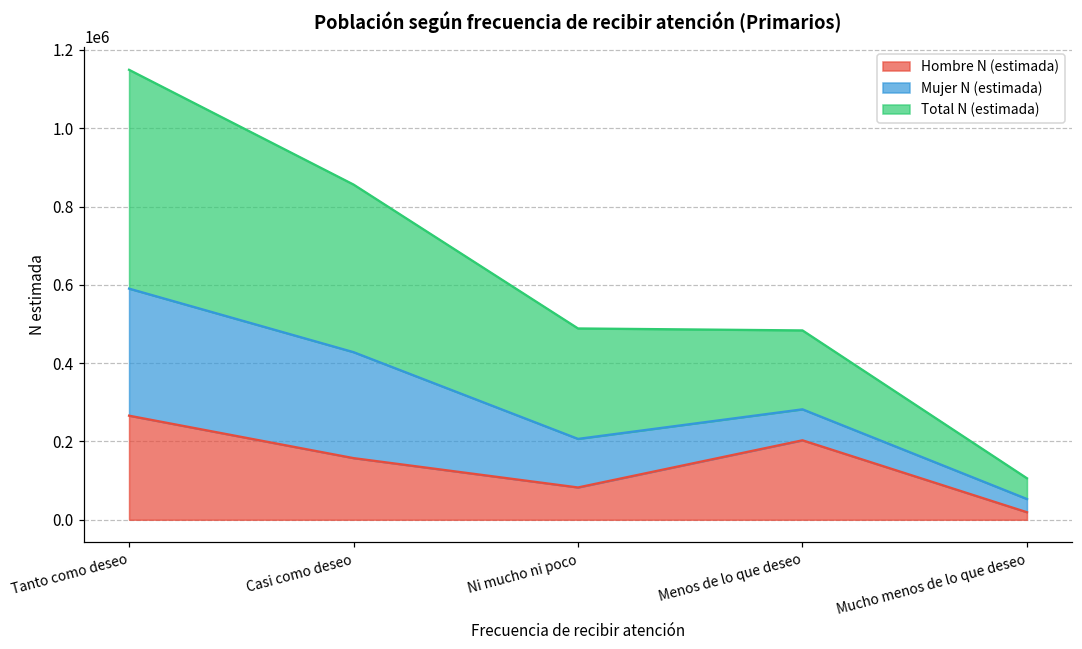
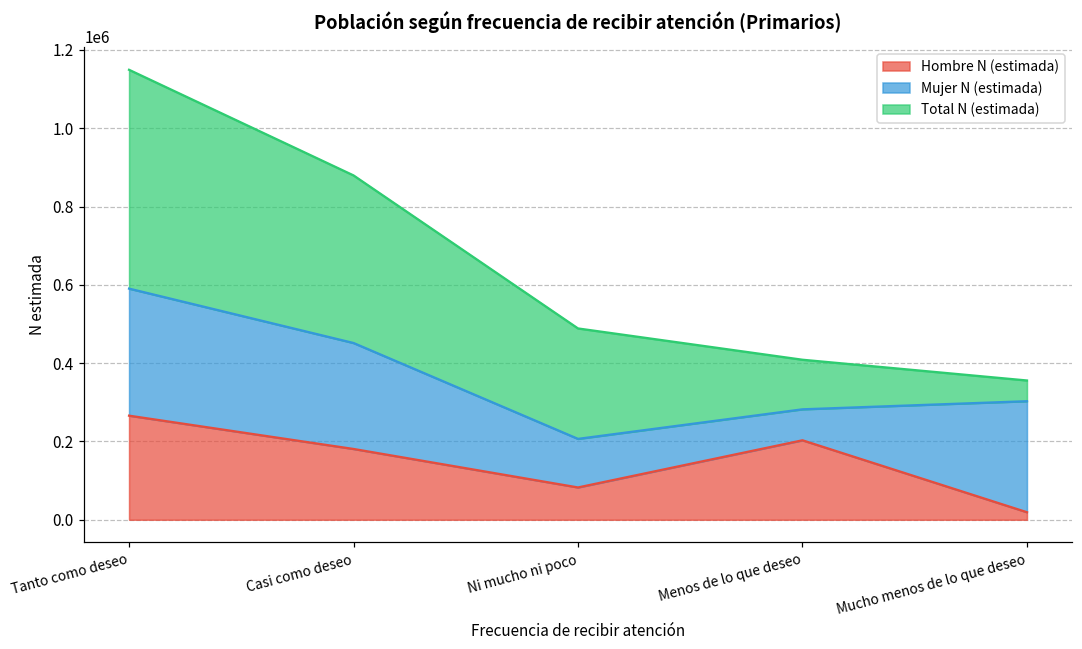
  {
    "Hombre N (estimada)": {
      "Tanto como deseo": 270000,
-     "Casi como deseo": 160000,
+     "Casi como deseo": 180000,
      "Ni mucho ni poco": 80000,
      "Menos de lo que deseo": 200000,
      "Mucho menos de lo que deseo": 20000
    },
    "Mujer N (estimada)": {
      "Tanto como deseo": 320000,
      "Casi como deseo": 270000,
      "Ni mucho ni poco": 120000,
      "Menos de lo que deseo": 80000,
-     "Mucho menos de lo que deseo": 30000
+     "Mucho menos de lo que deseo": 280000
    },
    "Total N (estimada)": {
      "Tanto como deseo": 560000,
      "Casi como deseo": 430000,
      "Ni mucho ni poco": 280000,
-     "Menos de lo que deseo": 200000,
+     "Menos de lo que deseo": 130000,
      "Mucho menos de lo que deseo": 50000
    }
  }
